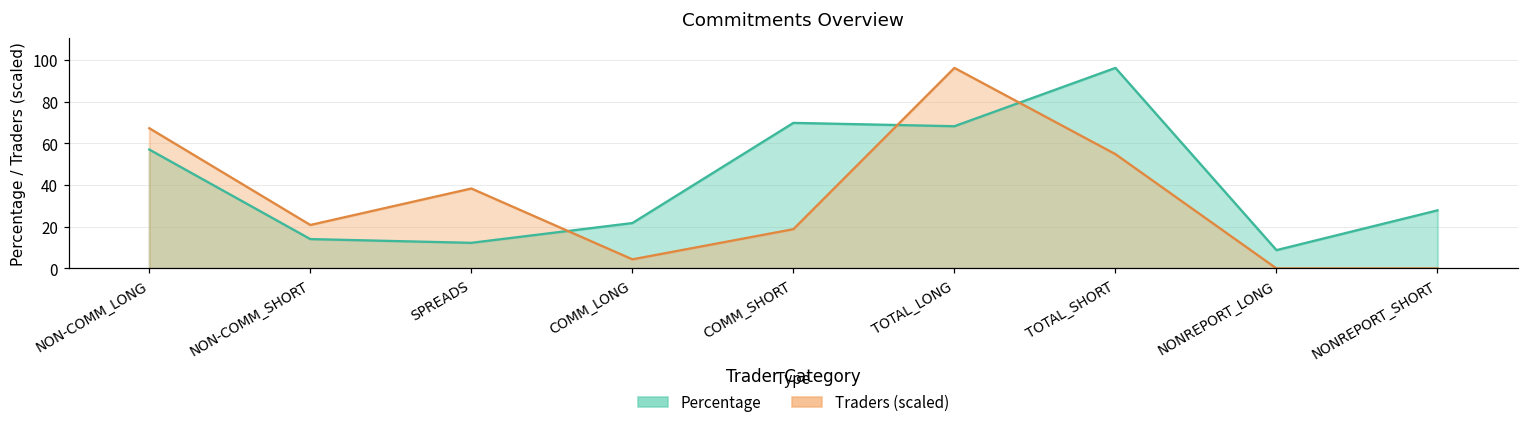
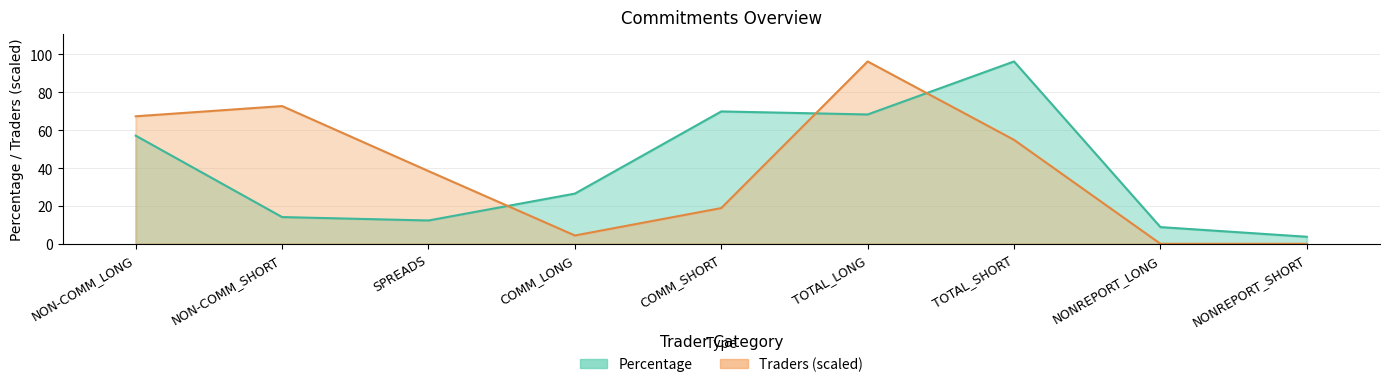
  {
    "Percentage": {
      "NON-COMM_LONG": 57,
      "NON-COMM_SHORT": 14,
      "SPREADS": 12,
-     "COMM_LONG": 22,
+     "COMM_LONG": 27,
      "COMM_SHORT": 70,
      "TOTAL_LONG": 68,
      "TOTAL_SHORT": 96,
      "NONREPORT_LONG": 9,
-     "NONREPORT_SHORT": 28
+     "NONREPORT_SHORT": 4
    },
    "Traders (scaled)": {
      "NON-COMM_LONG": 67,
-     "NON-COMM_SHORT": 21,
+     "NON-COMM_SHORT": 73,
      "SPREADS": 38,
      "COMM_LONG": 4,
      "COMM_SHORT": 19,
      "TOTAL_LONG": 96,
      "TOTAL_SHORT": 55,
      "NONREPORT_LONG": 0,
      "NONREPORT_SHORT": 0
    }
  }
